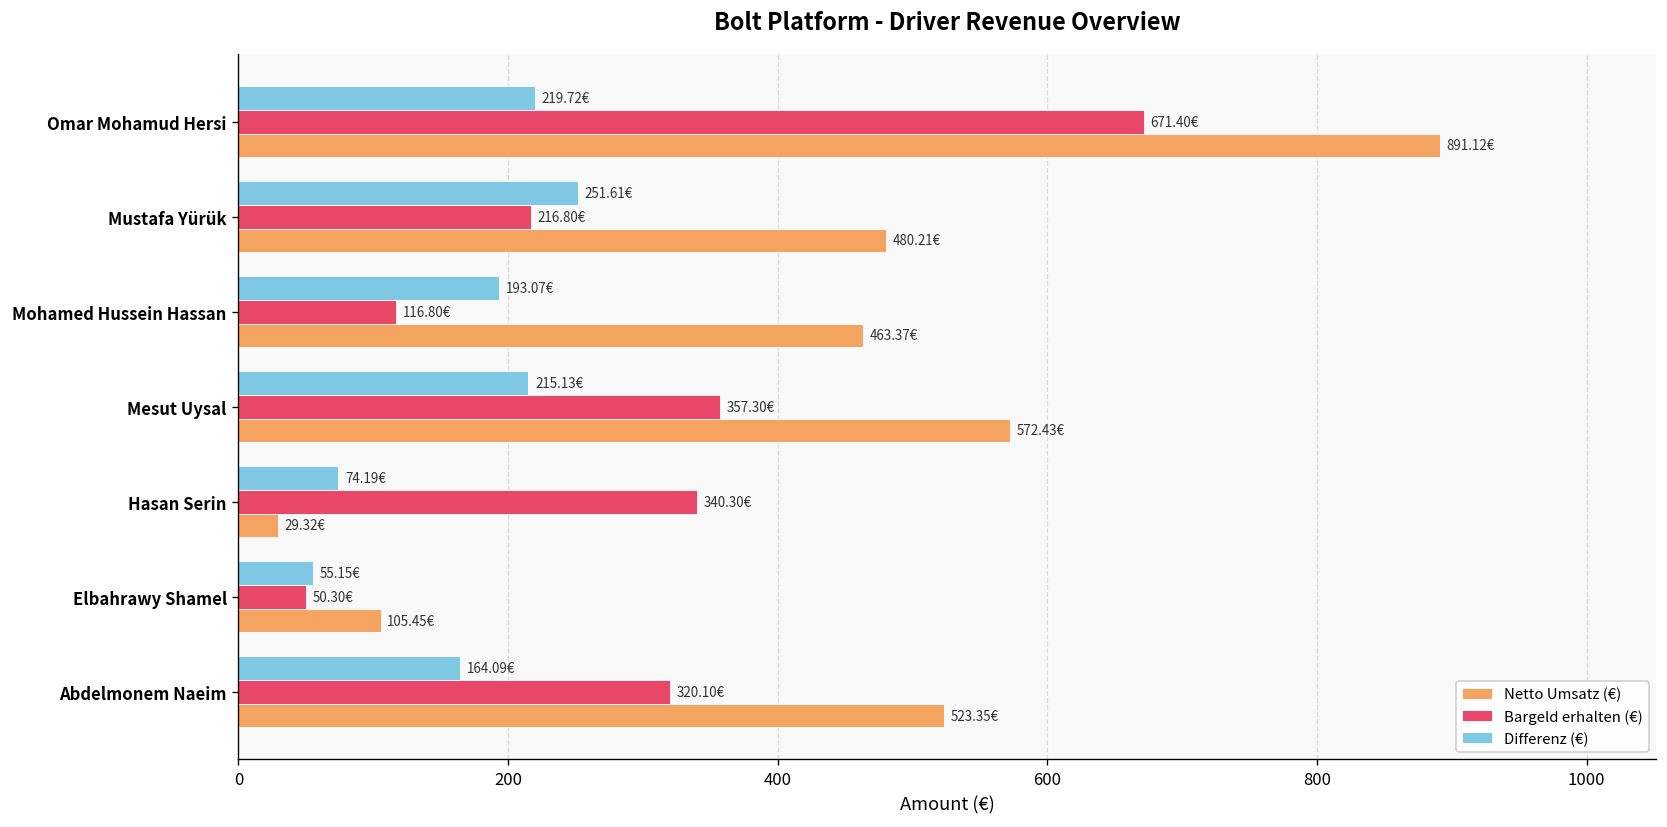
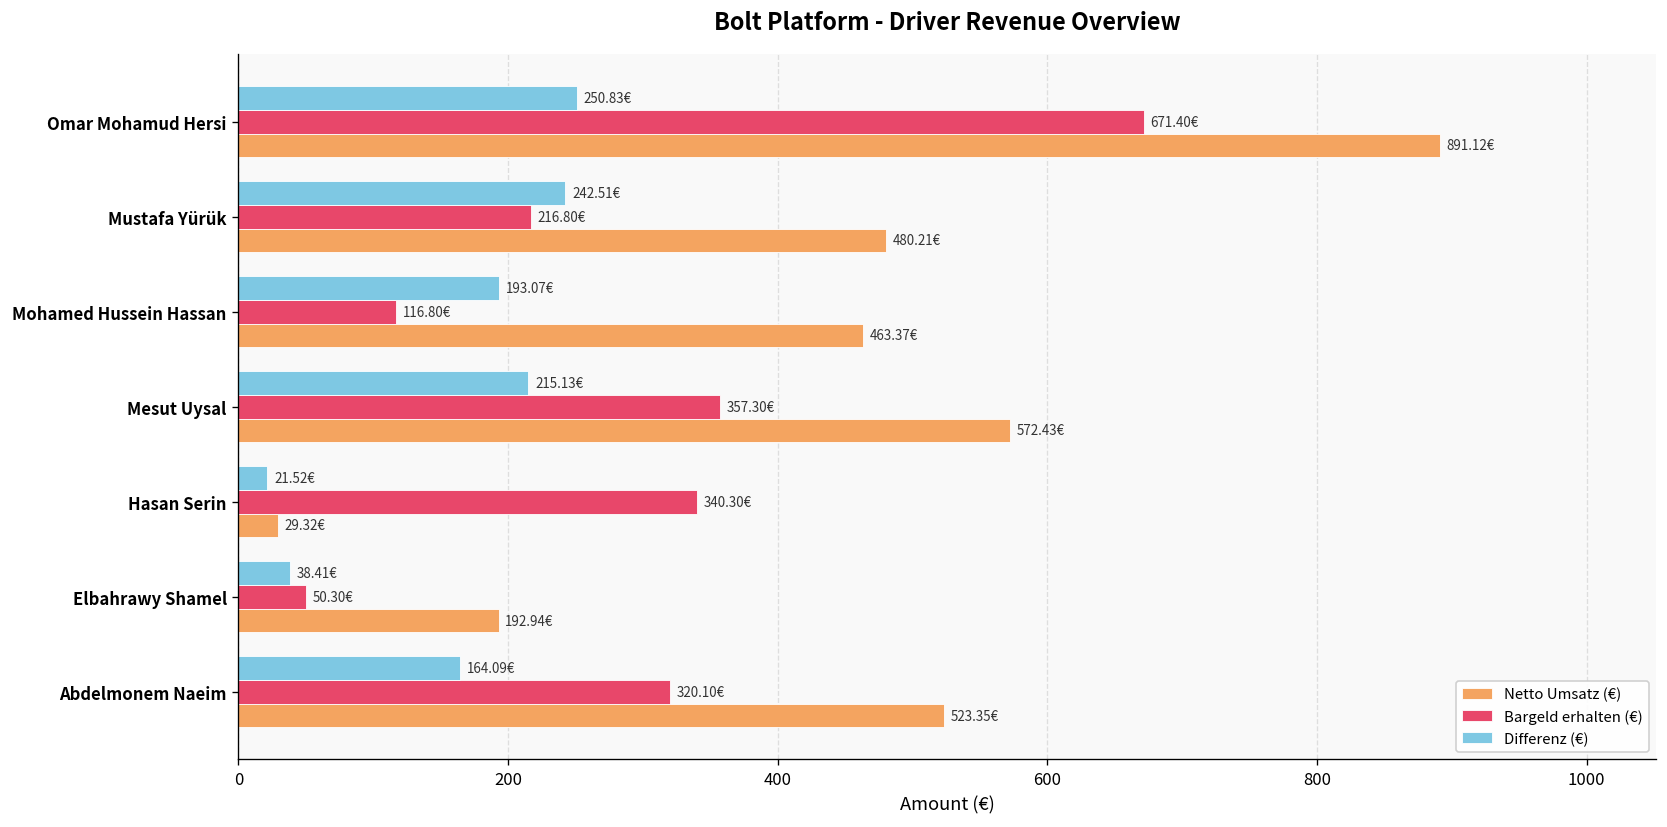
  {
    "Netto Umsatz (€)": {
      "Omar Mohamud Hersi": "891.12€",
      "Mustafa Yürük": "480.21€",
      "Mohamed Hussein Hassan": "463.37€",
      "Mesut Uysal": "572.43€",
      "Hasan Serin": "29.32€",
-     "Elbahrawy Shamel": "105.45€",
+     "Elbahrawy Shamel": "192.94€",
      "Abdelmonem Naeim": "523.35€"
    },
    "Bargeld erhalten (€)": {
      "Omar Mohamud Hersi": "671.40€",
      "Mustafa Yürük": "216.80€",
      "Mohamed Hussein Hassan": "116.80€",
      "Mesut Uysal": "357.30€",
      "Hasan Serin": "340.30€",
      "Elbahrawy Shamel": "50.30€",
      "Abdelmonem Naeim": "320.10€"
    },
    "Differenz (€)": {
-     "Omar Mohamud Hersi": "219.72€",
-     "Mustafa Yürük": "251.61€",
+     "Omar Mohamud Hersi": "250.83€",
+     "Mustafa Yürük": "242.51€",
      "Mohamed Hussein Hassan": "193.07€",
      "Mesut Uysal": "215.13€",
-     "Hasan Serin": "74.19€",
-     "Elbahrawy Shamel": "55.15€",
+     "Hasan Serin": "21.52€",
+     "Elbahrawy Shamel": "38.41€",
      "Abdelmonem Naeim": "164.09€"
    }
  }
